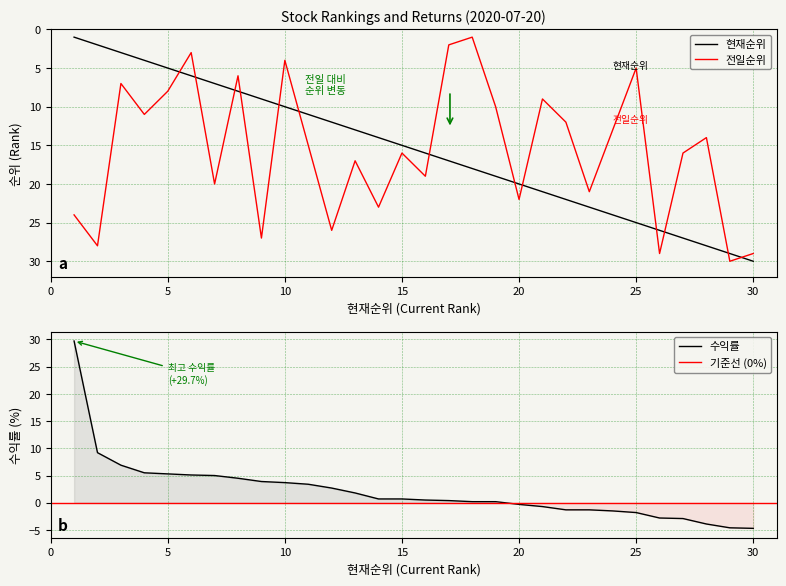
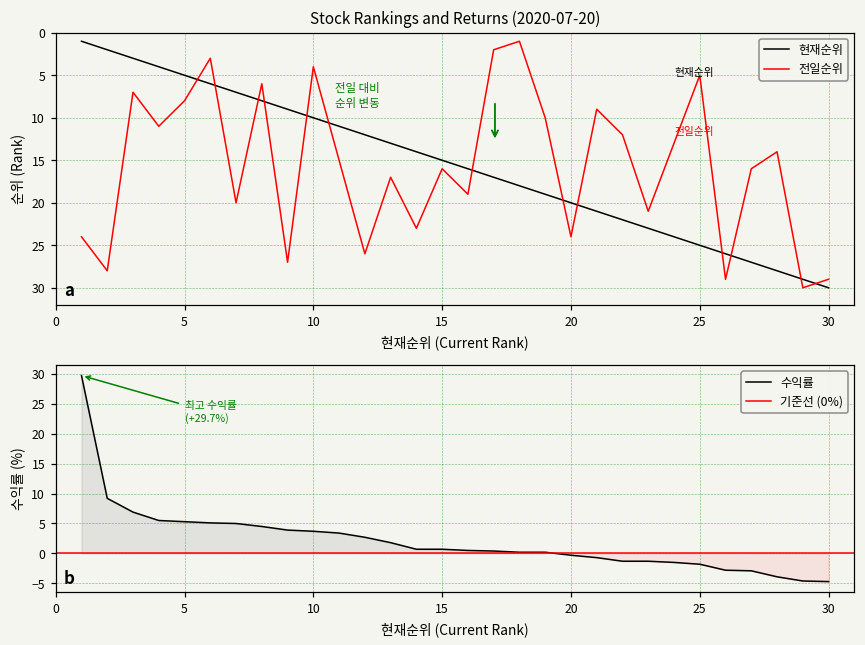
  {
    "Stock Rankings and Returns (2020-07-20)": {
      "현재순위": {
        "5": 5,
        "10": 10,
        "15": 15,
        "20": 20,
        "25": 25,
        "30": 30
      },
      "전일순위": {
        "5": 8,
        "10": 4,
        "15": 16,
-       "20": 22,
+       "20": 24,
        "25": 5,
        "30": 29
      }
    }
  }
